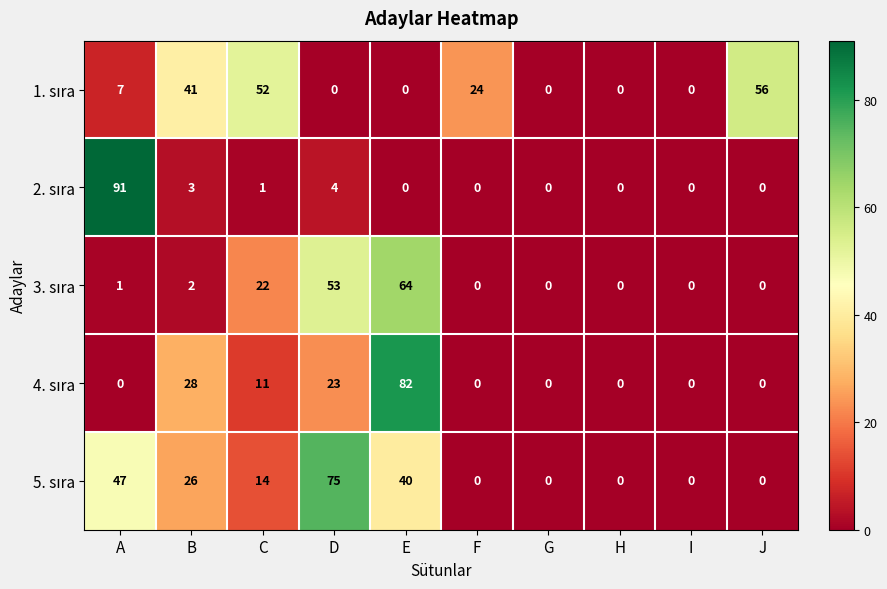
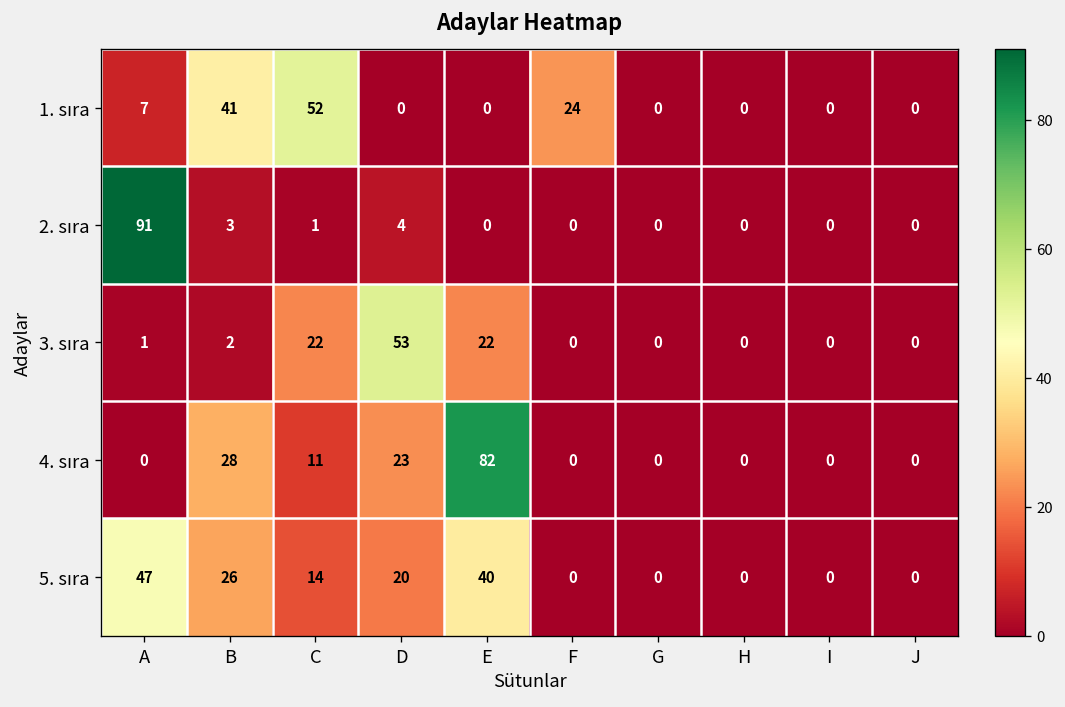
  {
    "1. sıra": {
      "A": 7,
      "B": 41,
      "C": 52,
      "D": 0,
      "E": 0,
      "F": 24,
      "G": 0,
      "H": 0,
      "I": 0,
-     "J": 56
+     "J": 0
    },
    "2. sıra": {
      "A": 91,
      "B": 3,
      "C": 1,
      "D": 4,
      "E": 0,
      "F": 0,
      "G": 0,
      "H": 0,
      "I": 0,
      "J": 0
    },
    "3. sıra": {
      "A": 1,
      "B": 2,
      "C": 22,
      "D": 53,
-     "E": 64,
+     "E": 22,
      "F": 0,
      "G": 0,
      "H": 0,
      "I": 0,
      "J": 0
    },
    "4. sıra": {
      "A": 0,
      "B": 28,
      "C": 11,
      "D": 23,
      "E": 82,
      "F": 0,
      "G": 0,
      "H": 0,
      "I": 0,
      "J": 0
    },
    "5. sıra": {
      "A": 47,
      "B": 26,
      "C": 14,
-     "D": 75,
+     "D": 20,
      "E": 40,
      "F": 0,
      "G": 0,
      "H": 0,
      "I": 0,
      "J": 0
    }
  }
